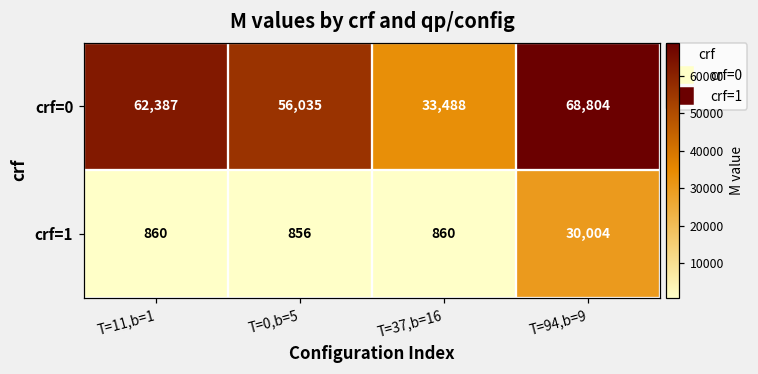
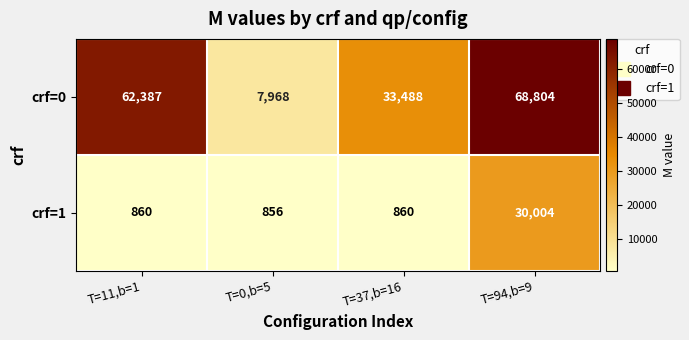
  {
    "crf=0": {
      "T=11,b=1": "62,387",
-     "T=0,b=5": "56,035",
+     "T=0,b=5": "7,968",
      "T=37,b=16": "33,488",
      "T=94,b=9": "68,804"
    },
    "crf=1": {
      "T=11,b=1": "860",
      "T=0,b=5": "856",
      "T=37,b=16": "860",
      "T=94,b=9": "30,004"
    }
  }
